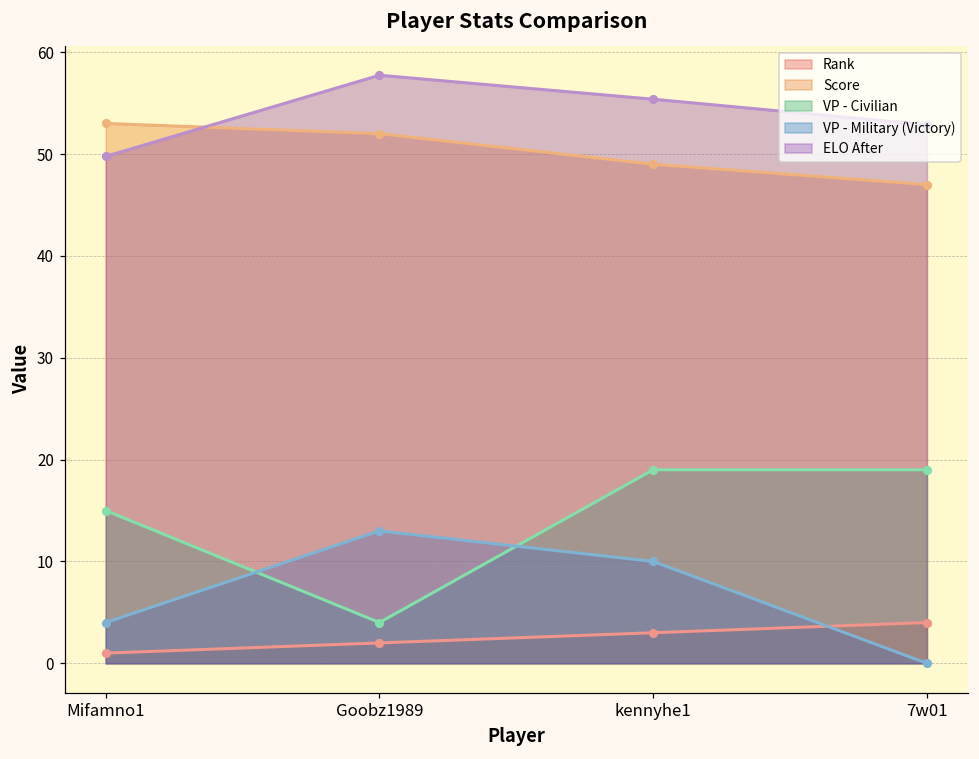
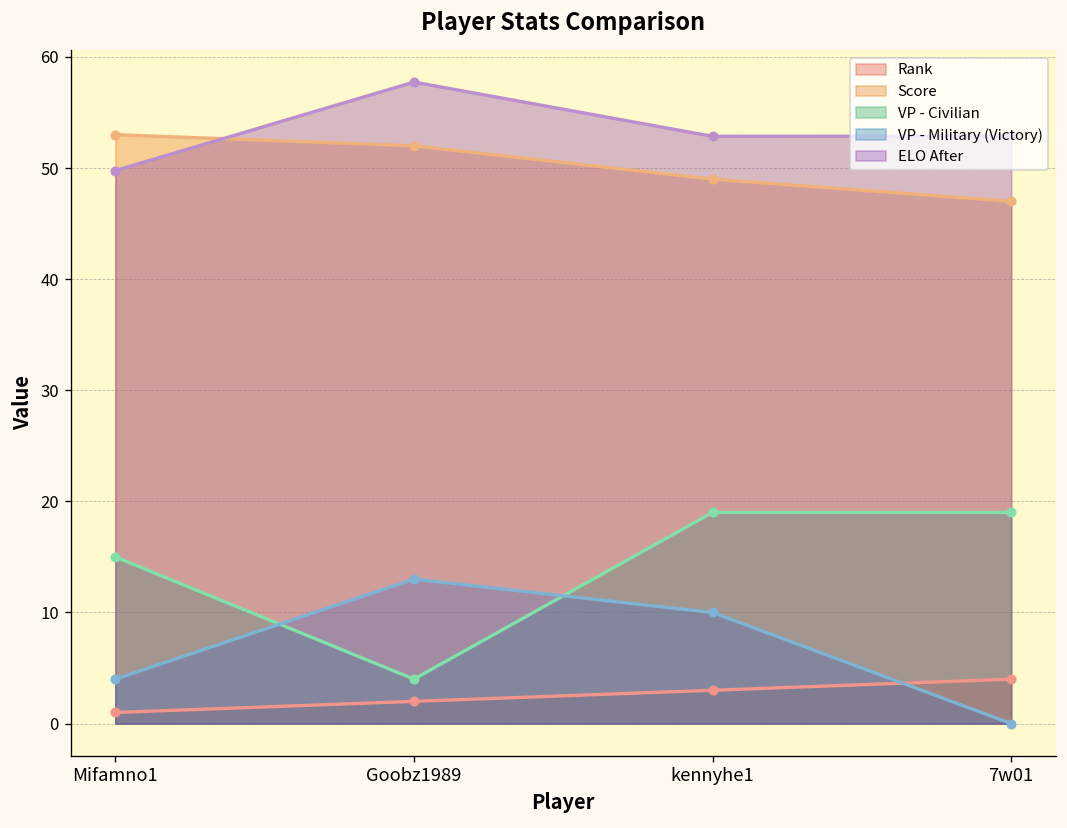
  {
    "ELO After": {
      "Mifamno1": 50,
      "Goobz1989": 58,
-     "kennyhe1": 55
+     "kennyhe1": 53
    }
  }
